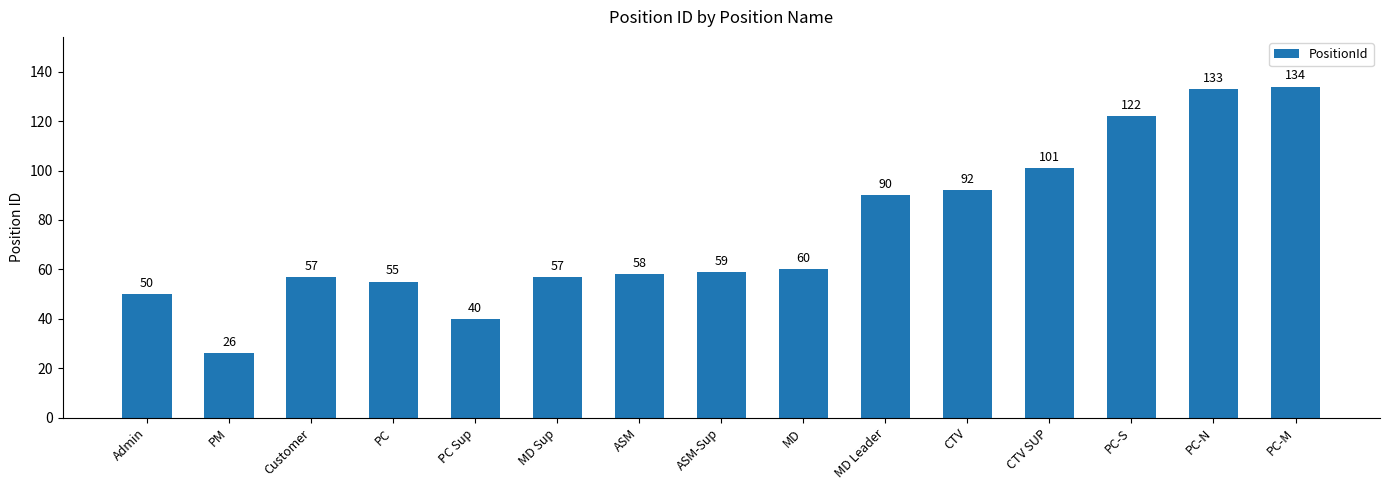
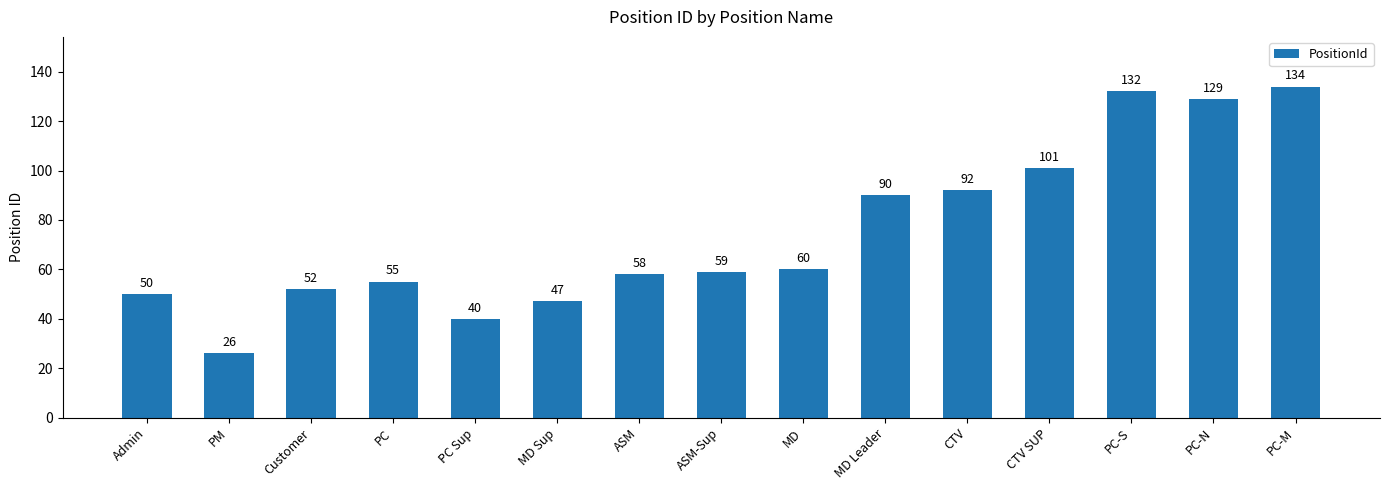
  {
    "Admin": 50,
    "PM": 26,
-   "Customer": 57,
+   "Customer": 52,
    "PC": 55,
    "PC Sup": 40,
-   "MD Sup": 57,
+   "MD Sup": 47,
    "ASM": 58,
    "ASM-Sup": 59,
    "MD": 60,
    "MD Leader": 90,
    "CTV": 92,
    "CTV SUP": 101,
-   "PC-S": 122,
-   "PC-N": 133,
+   "PC-S": 132,
+   "PC-N": 129,
    "PC-M": 134
  }
